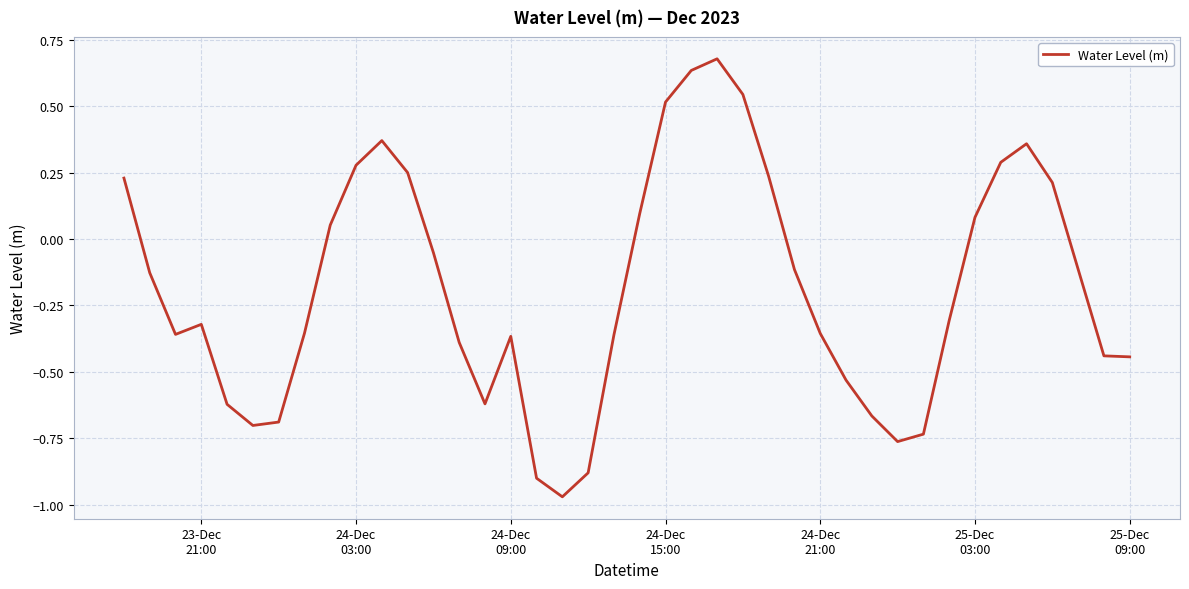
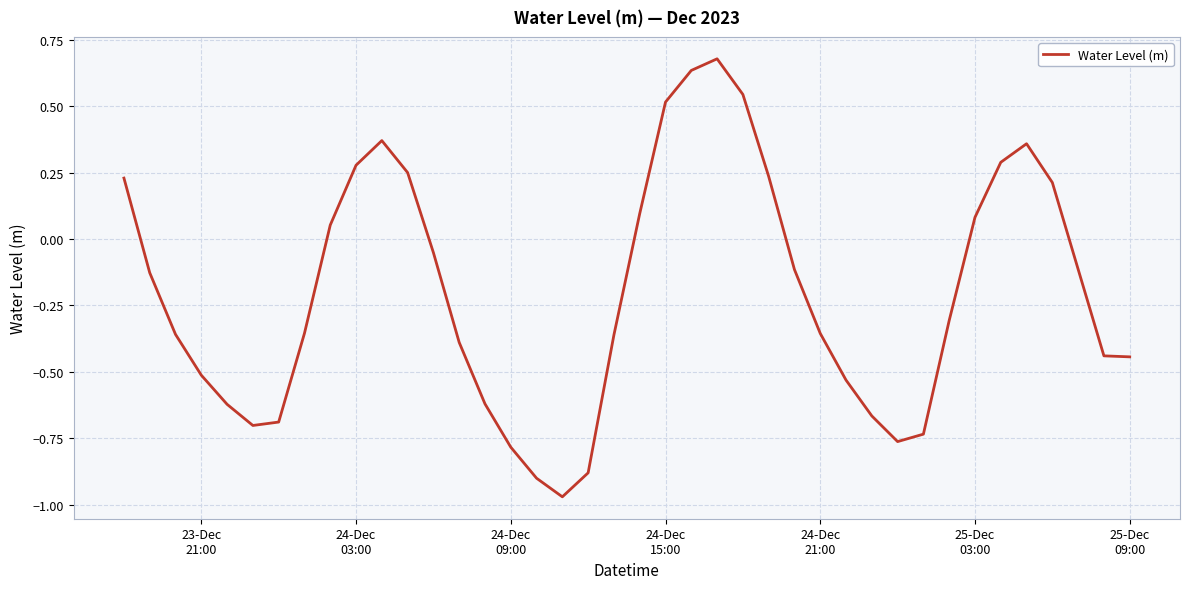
  {
-   "23-Dec 21:00": -0.32,
+   "23-Dec 21:00": -0.51,
    "24-Dec 03:00": 0.28,
-   "24-Dec 09:00": -0.37,
+   "24-Dec 09:00": -0.78,
    "24-Dec 15:00": 0.52,
    "24-Dec 21:00": -0.36,
    "25-Dec 03:00": 0.08,
    "25-Dec 09:00": -0.44
  }
